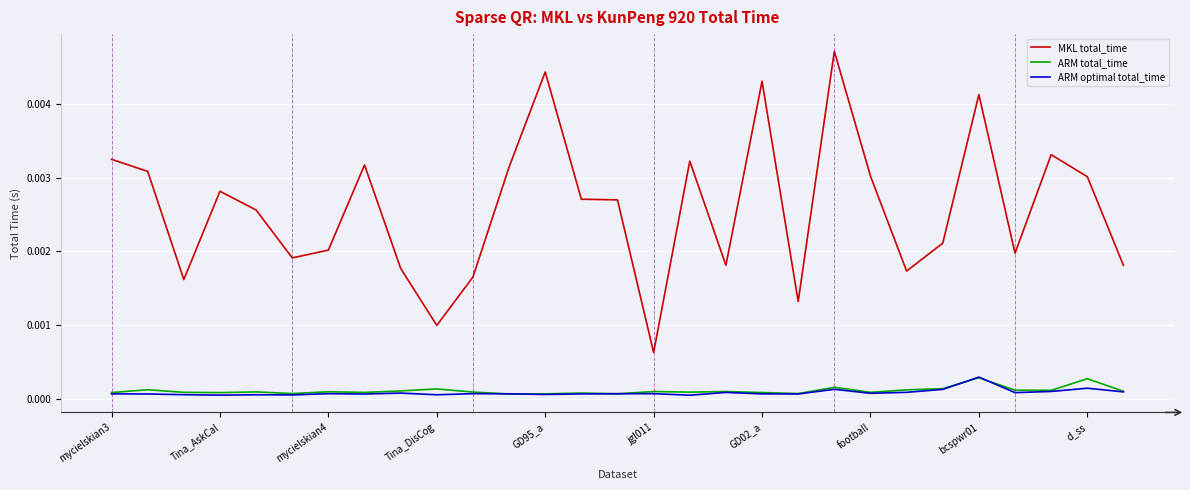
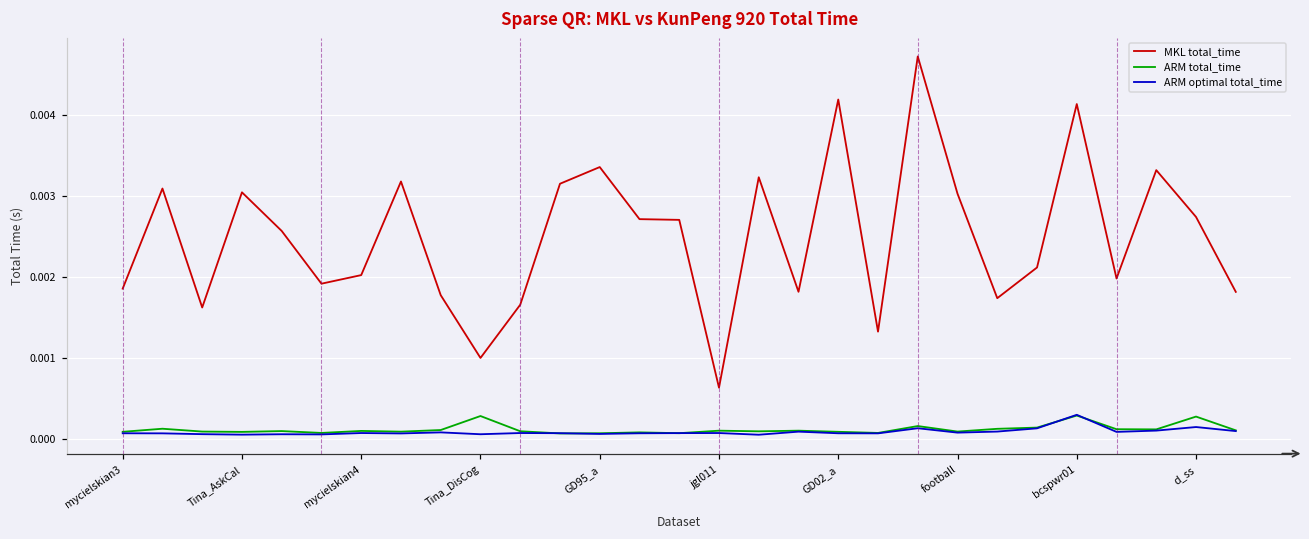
  {
    "MKL total_time": {
-     "mycielskian3": 0.0033,
-     "Tina_AskCal": 0.0028,
+     "mycielskian3": 0.0019,
+     "Tina_AskCal": 0.0030,
      "mycielskian4": 0.0020,
      "Tina_DisCog": 0.0010,
-     "GD95_a": 0.0044,
+     "GD95_a": 0.0034,
      "jgl011": 0.0006,
-     "GD02_a": 0.0043,
+     "GD02_a": 0.0042,
      "football": 0.0030,
      "bcspwr01": 0.0041,
-     "d_ss": 0.0030
+     "d_ss": 0.0027
    },
    "ARM total_time": {
-     "Tina_DisCog": 0.0001,
+     "Tina_DisCog": 0.0003,
      "d_ss": 0.0003
    },
    "ARM optimal total_time": {
      "Tina_DisCog": 0.0001,
      "d_ss": 0.0001
    }
  }
